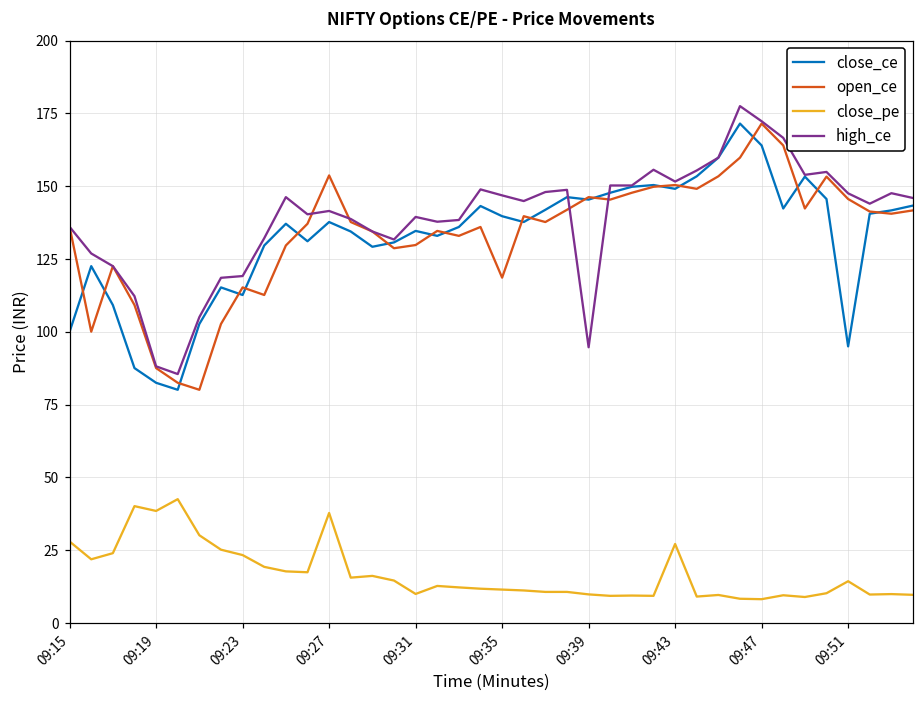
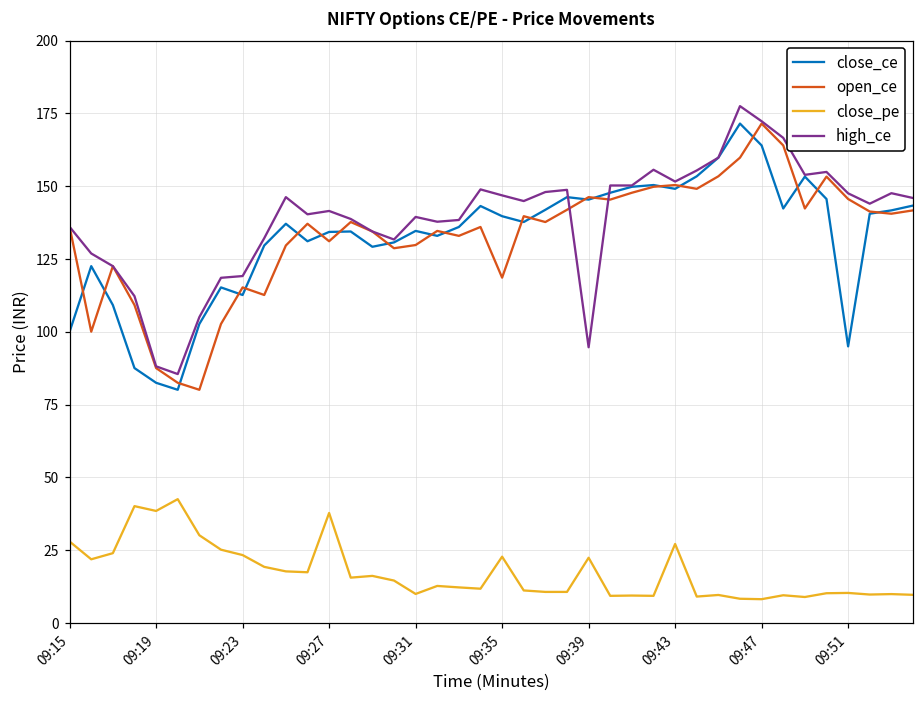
  {
    "close_ce": {
      "09:15": 100,
      "09:19": 83,
      "09:23": 113,
-     "09:27": 138,
+     "09:27": 134,
      "09:31": 135,
      "09:35": 140,
      "09:43": 149,
      "09:47": 164,
      "09:51": 95
    },
    "open_ce": {
      "09:23": 115,
-     "09:27": 154,
+     "09:27": 131,
      "09:31": 130,
      "09:35": 119,
      "09:43": 150,
      "09:51": 146
    },
    "close_pe": {
      "09:15": 28,
      "09:19": 39,
      "09:23": 23,
      "09:27": 38,
      "09:31": 10,
-     "09:35": 12,
-     "09:39": 10,
+     "09:35": 23,
+     "09:39": 22,
      "09:43": 27,
      "09:47": 8,
-     "09:51": 14
+     "09:51": 10
    },
    "high_ce": {
      "09:23": 119,
      "09:27": 142,
      "09:31": 139,
      "09:35": 147,
      "09:39": 95,
      "09:43": 152,
      "09:51": 148
    }
  }
